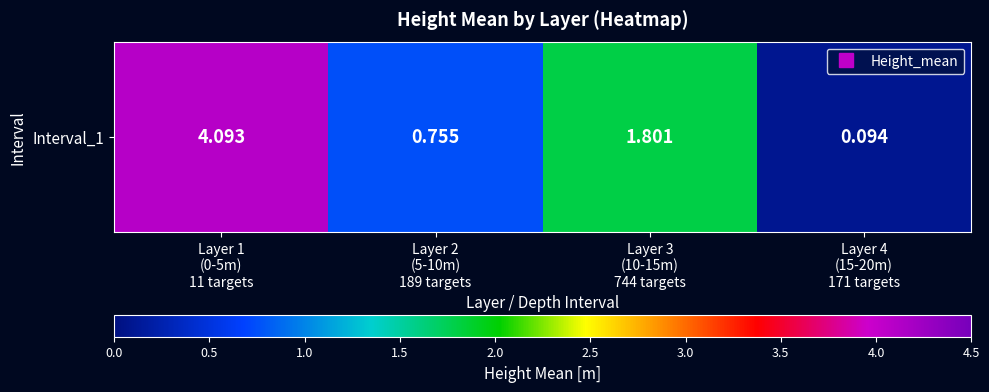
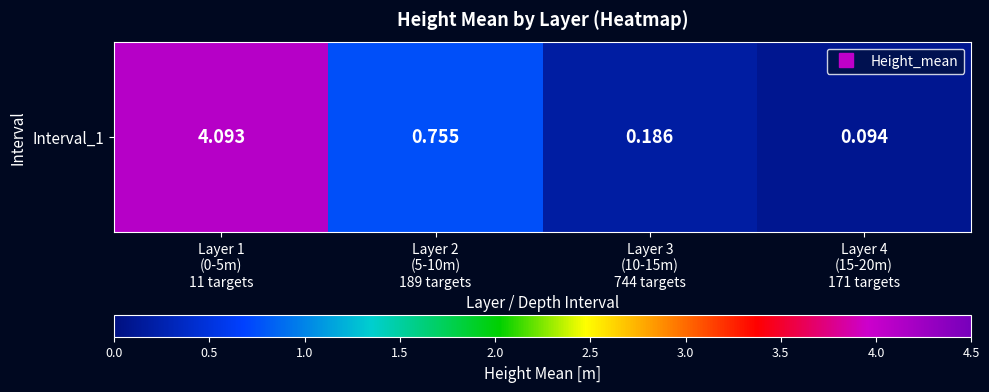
  {
    "Interval_1": {
      "Layer 1 (0-5m) 11 targets": 4.093,
      "Layer 2 (5-10m) 189 targets": 0.755,
-     "Layer 3 (10-15m) 744 targets": 1.801,
+     "Layer 3 (10-15m) 744 targets": 0.186,
      "Layer 4 (15-20m) 171 targets": 0.094
    }
  }
